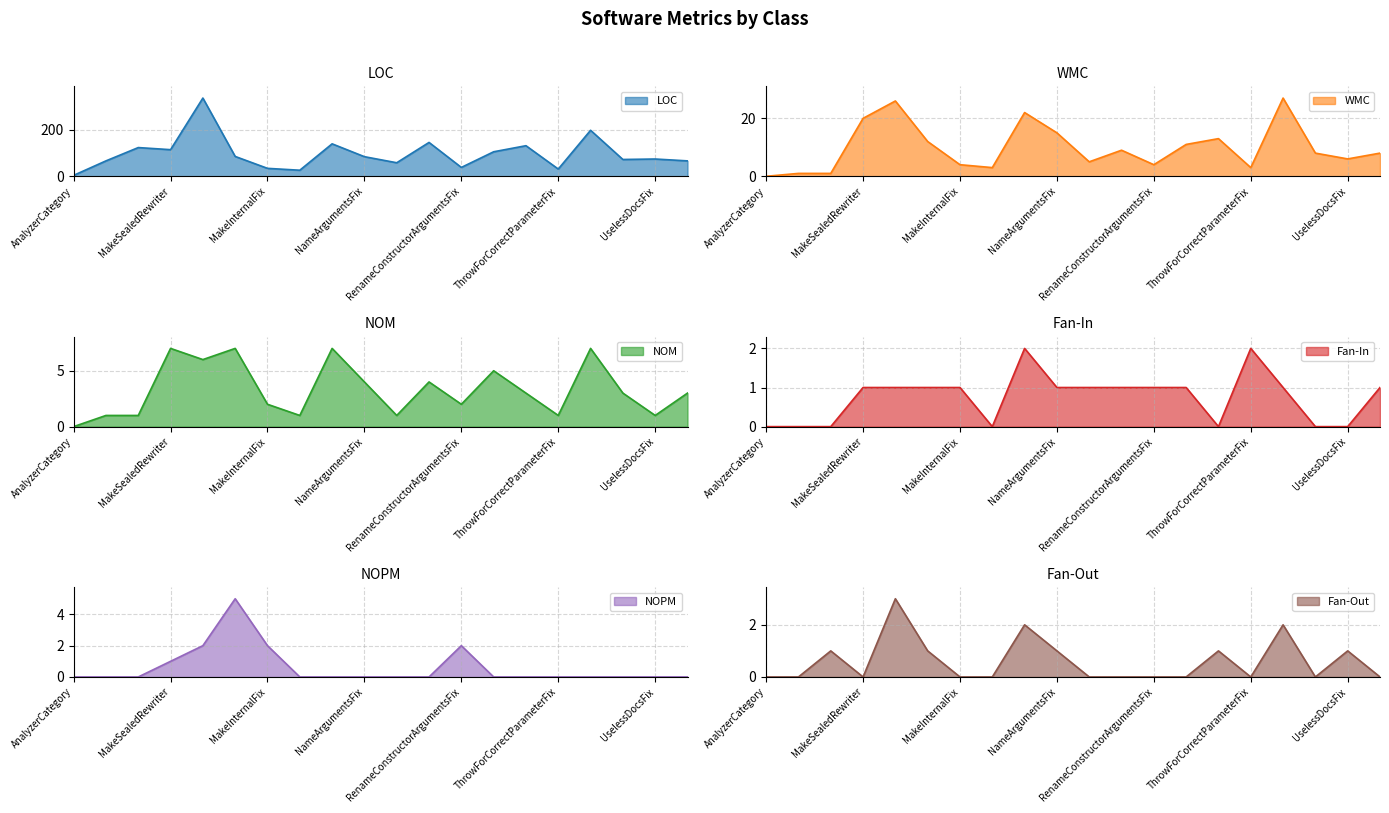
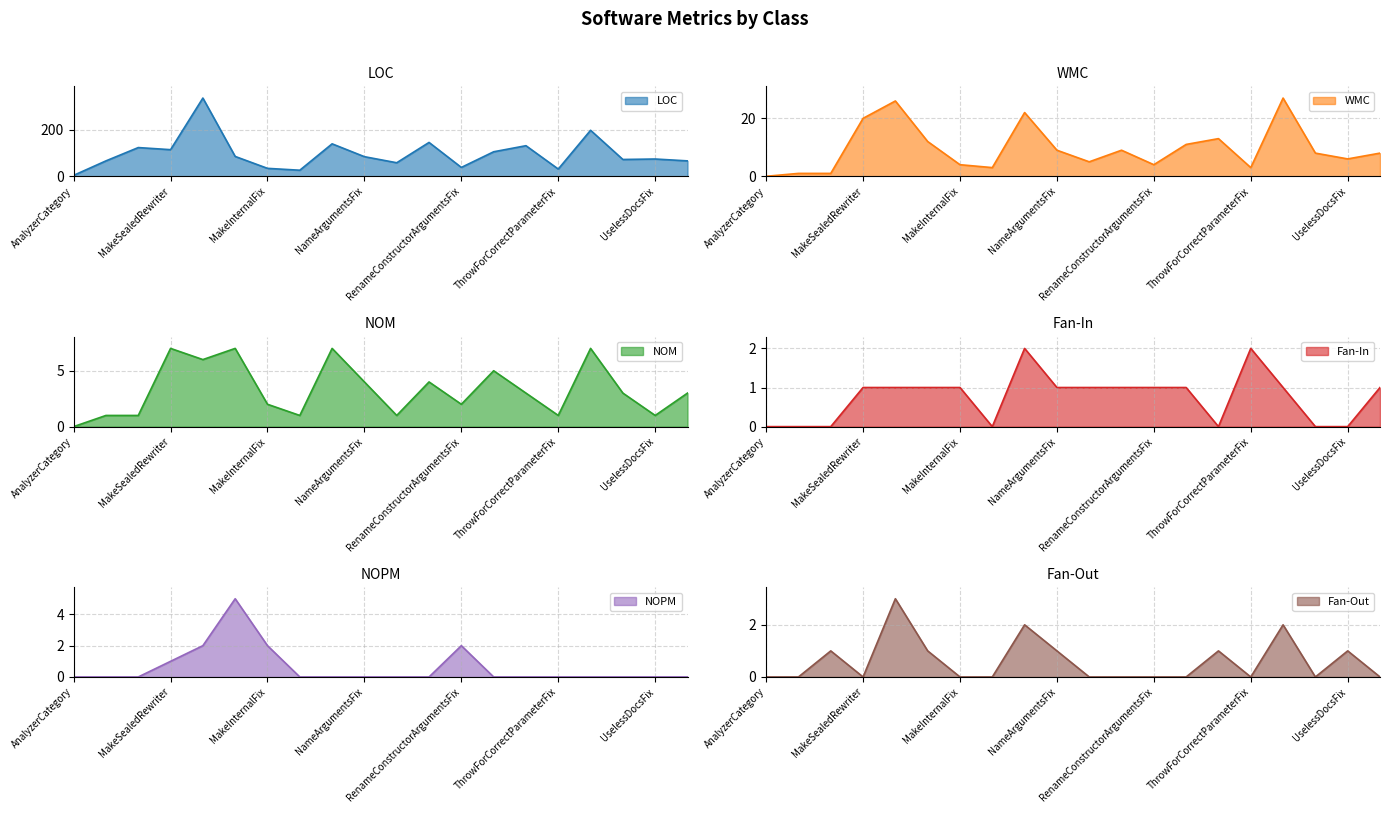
  {
    "LOC": {
      "AnalyzerCategory": 0,
      "MakeSealedRewriter": 110,
      "MakeInternalFix": 30,
      "NameArgumentsFix": 80,
      "RenameConstructorArgumentsFix": 40,
      "ThrowForCorrectParameterFix": 30,
      "UselessDocsFix": 70
    },
    "WMC": {
      "AnalyzerCategory": 0,
      "MakeSealedRewriter": 20,
      "MakeInternalFix": 4,
-     "NameArgumentsFix": 15,
+     "NameArgumentsFix": 9,
      "RenameConstructorArgumentsFix": 4,
      "ThrowForCorrectParameterFix": 3,
      "UselessDocsFix": 6
    },
    "NOM": {
      "AnalyzerCategory": 0.0,
      "MakeSealedRewriter": 7.0,
      "MakeInternalFix": 2.0,
      "NameArgumentsFix": 4.0,
      "RenameConstructorArgumentsFix": 2.0,
      "ThrowForCorrectParameterFix": 1.0,
      "UselessDocsFix": 1.0
    },
    "Fan-In": {
      "AnalyzerCategory": 0.0,
      "MakeSealedRewriter": 1.0,
      "MakeInternalFix": 1.0,
      "NameArgumentsFix": 1.0,
      "RenameConstructorArgumentsFix": 1.0,
      "ThrowForCorrectParameterFix": 2.0,
      "UselessDocsFix": 0.0
    },
    "NOPM": {
      "AnalyzerCategory": 0.0,
      "MakeSealedRewriter": 1.0,
      "MakeInternalFix": 2.0,
      "NameArgumentsFix": 0.0,
      "RenameConstructorArgumentsFix": 2.0,
      "ThrowForCorrectParameterFix": 0.0,
      "UselessDocsFix": 0.0
    },
    "Fan-Out": {
      "AnalyzerCategory": 0.0,
      "MakeSealedRewriter": 0.0,
      "MakeInternalFix": 0.0,
      "NameArgumentsFix": 1.0,
      "RenameConstructorArgumentsFix": 0.0,
      "ThrowForCorrectParameterFix": 0.0,
      "UselessDocsFix": 1.0
    }
  }
